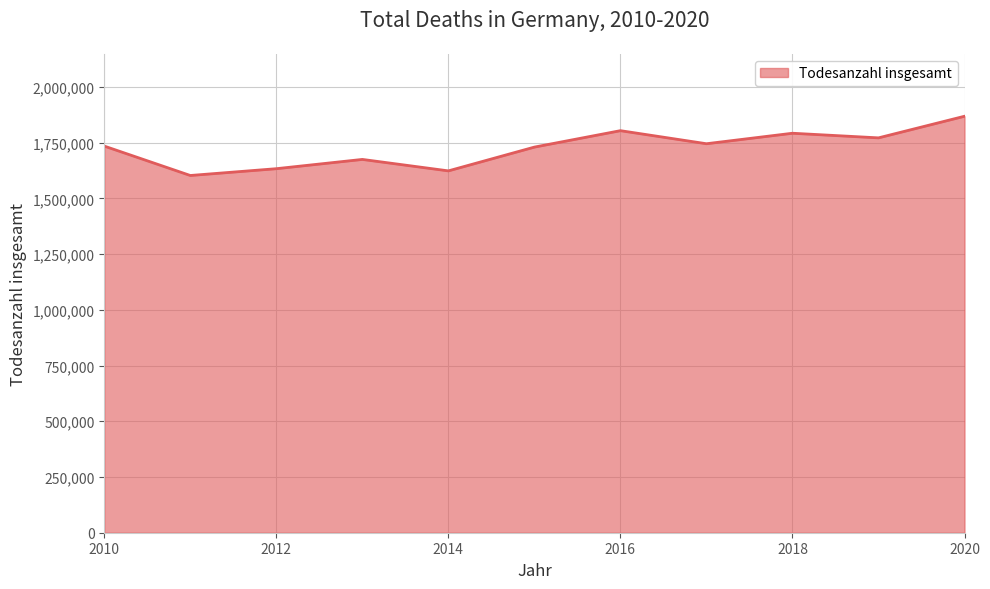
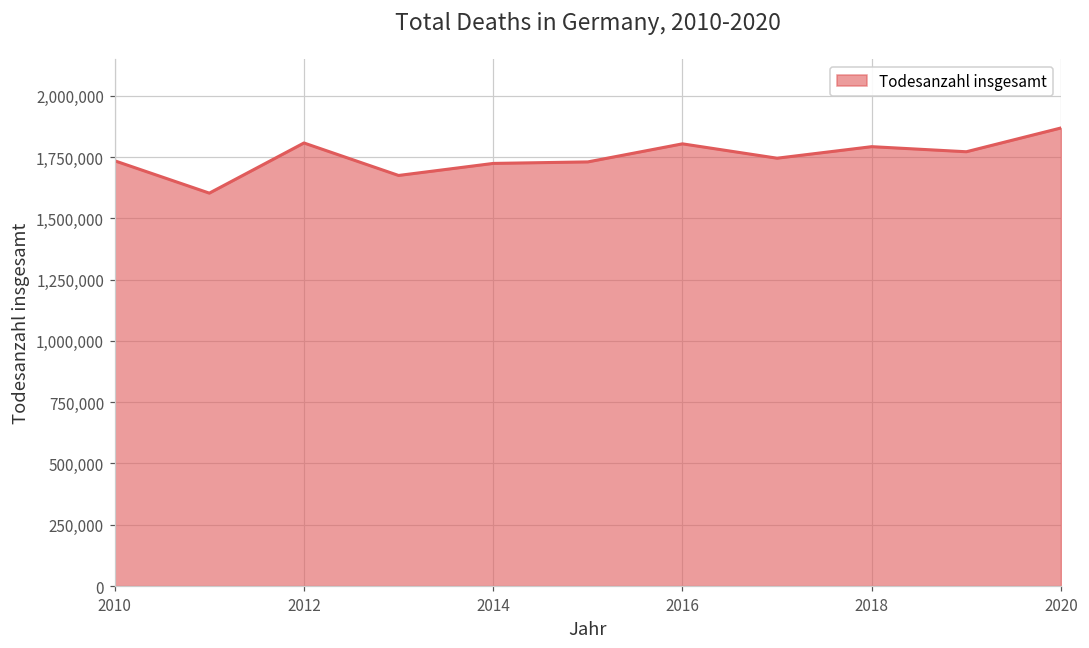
  {
    "2010": "1,730,000",
-   "2012": "1,630,000",
-   "2014": "1,620,000",
+   "2012": "1,810,000",
+   "2014": "1,720,000",
    "2016": "1,800,000",
    "2018": "1,790,000",
    "2020": "1,870,000"
  }
